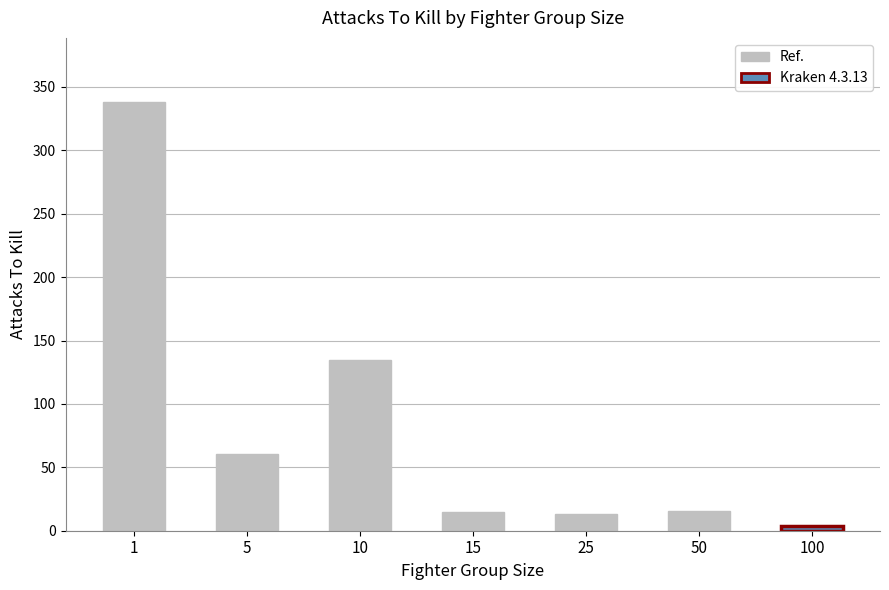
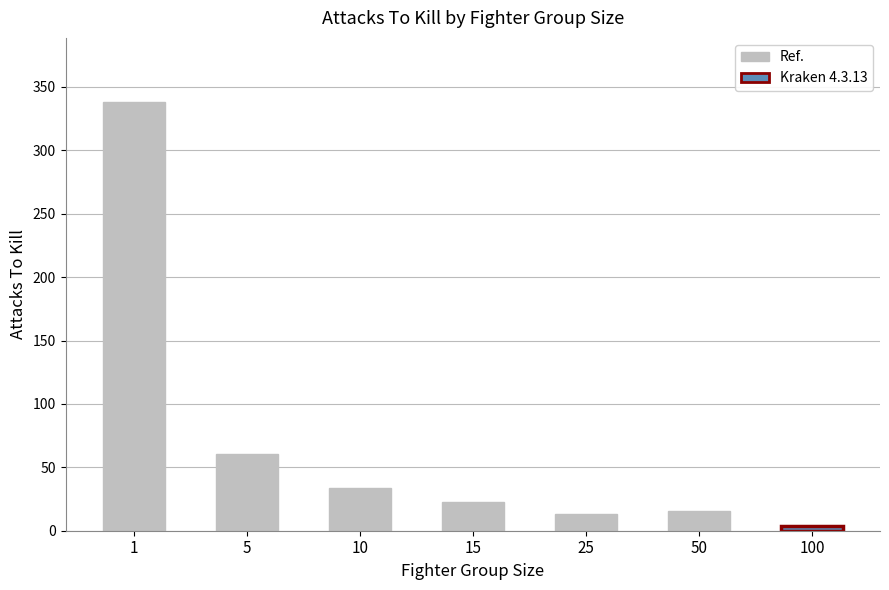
  {
    "1": 338,
    "5": 61,
-   "10": 134,
-   "15": 15,
+   "10": 34,
+   "15": 23,
    "25": 14,
    "50": 15,
    "100": 3
  }
